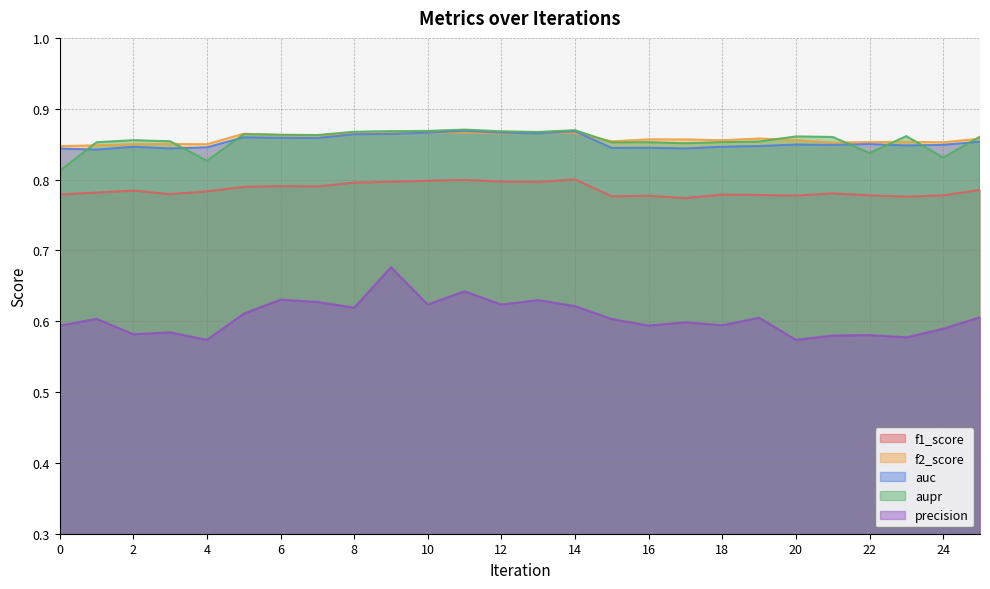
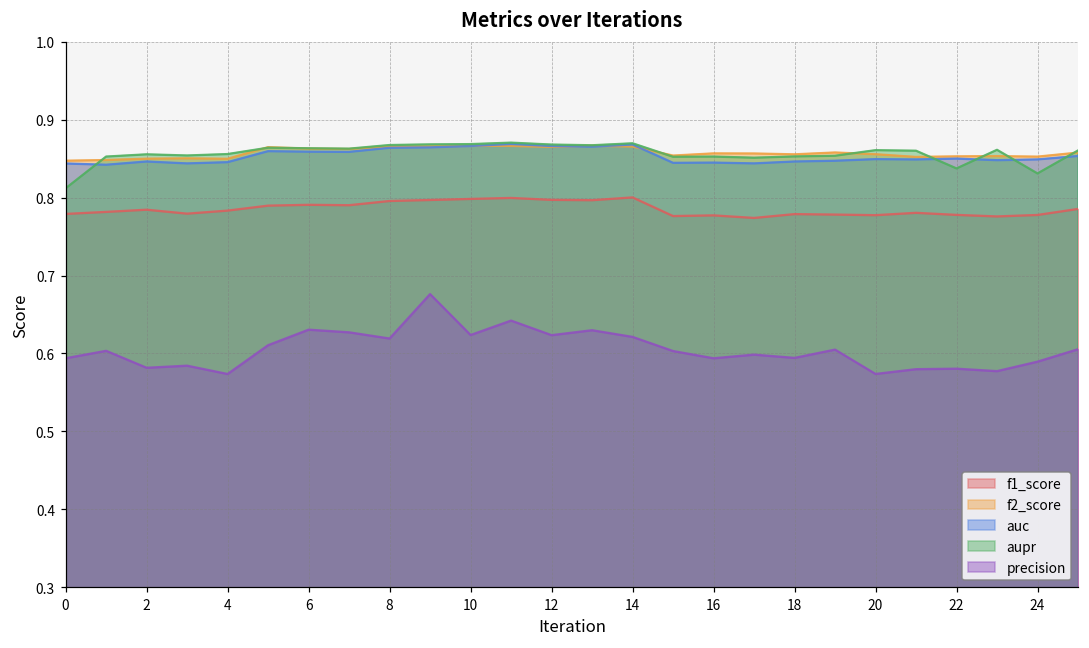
  {
    "aupr": {
      "0": 0.81,
      "2": 0.86,
-     "4": 0.83,
+     "4": 0.86,
      "16": 0.85,
      "20": 0.86,
      "22": 0.84,
      "24": 0.83
    }
  }
